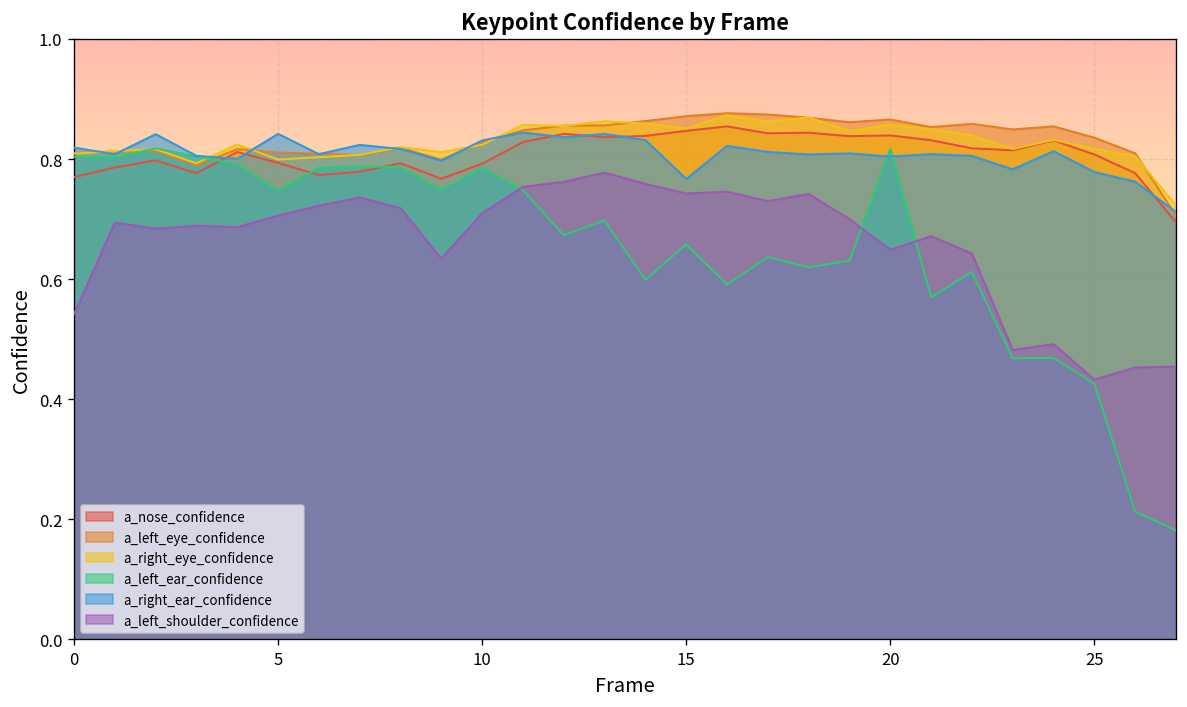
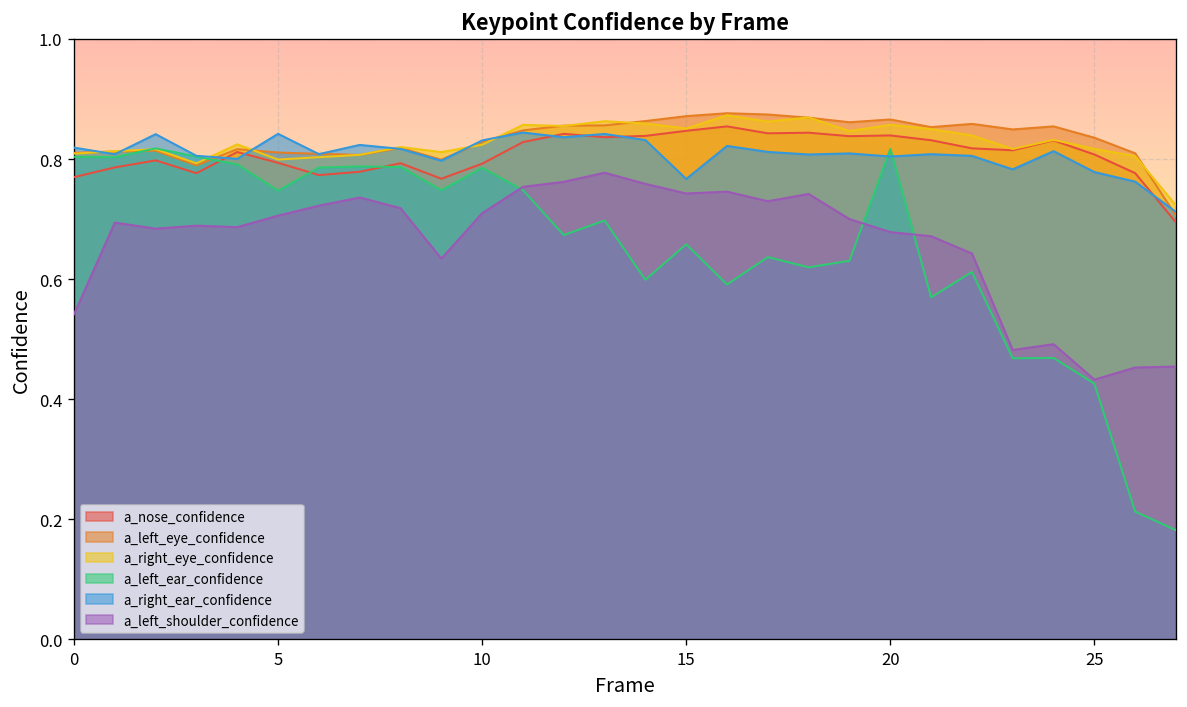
  {
    "a_right_eye_confidence": {
      "5": 0.80,
      "20": 0.86,
      "25": 0.82
    },
    "a_left_ear_confidence": {
      "0": 0.80,
      "5": 0.75,
      "10": 0.79,
      "15": 0.66,
      "20": 0.82,
      "25": 0.43
    },
    "a_right_ear_confidence": {
      "0": 0.82,
      "5": 0.84,
      "15": 0.77,
      "20": 0.80,
      "25": 0.78
    },
    "a_left_shoulder_confidence": {
      "0": 0.54,
      "5": 0.71,
      "10": 0.71,
      "15": 0.74,
-     "20": 0.65,
+     "20": 0.68,
      "25": 0.43
    }
  }
